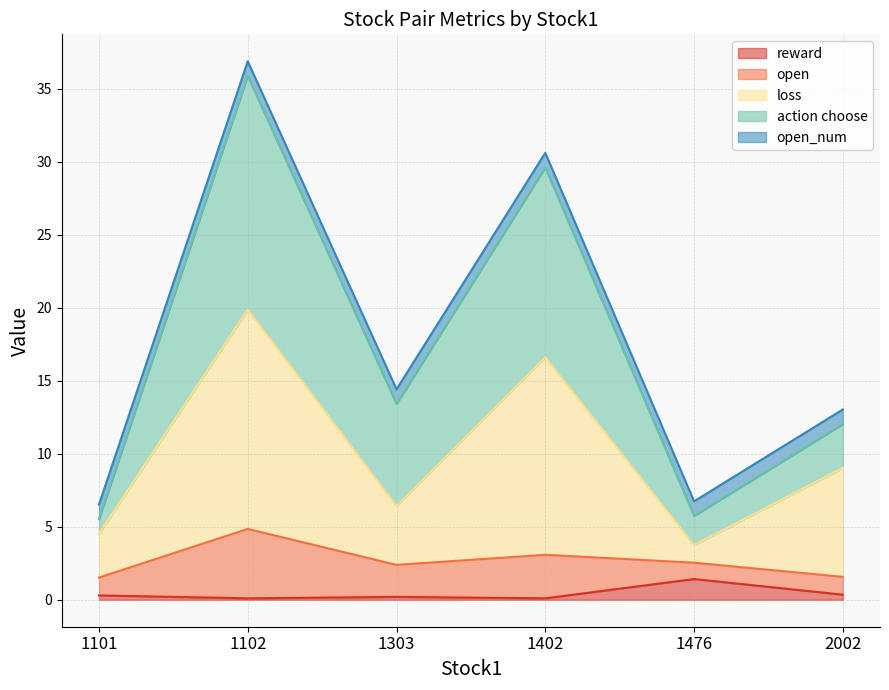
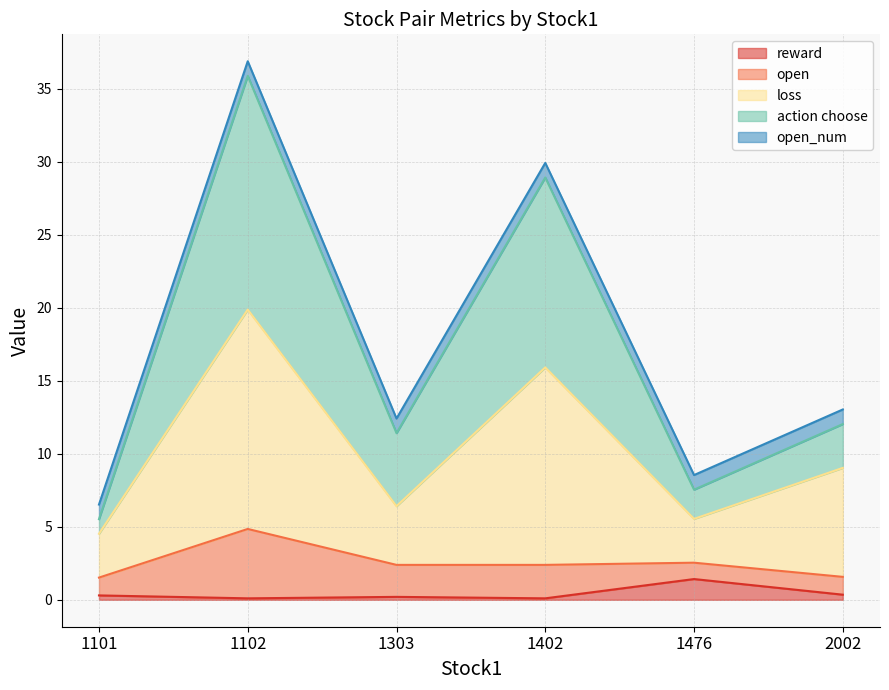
  {
    "reward": {
      "1101": 0.3,
      "1102": 0.1,
      "1303": 0.2,
      "1402": 0.1,
      "1476": 1.4,
      "2002": 0.4
    },
    "open": {
      "1101": 1.2,
      "1102": 4.8,
      "1303": 2.2,
-     "1402": 3.0,
+     "1402": 2.3,
      "1476": 1.1,
      "2002": 1.2
    },
    "loss": {
      "1101": 3.0,
      "1102": 15.0,
      "1303": 4.0,
      "1402": 13.5,
-     "1476": 1.2,
+     "1476": 3.0,
      "2002": 7.5
    },
    "action choose": {
      "1101": 1,
      "1102": 16,
-     "1303": 7,
+     "1303": 5,
      "1402": 13,
      "1476": 2,
      "2002": 3
    },
    "open_num": {
      "1101": 1.0,
      "1102": 1.0,
      "1303": 1.0,
      "1402": 1.0,
      "1476": 1.0,
      "2002": 1.0
    }
  }
